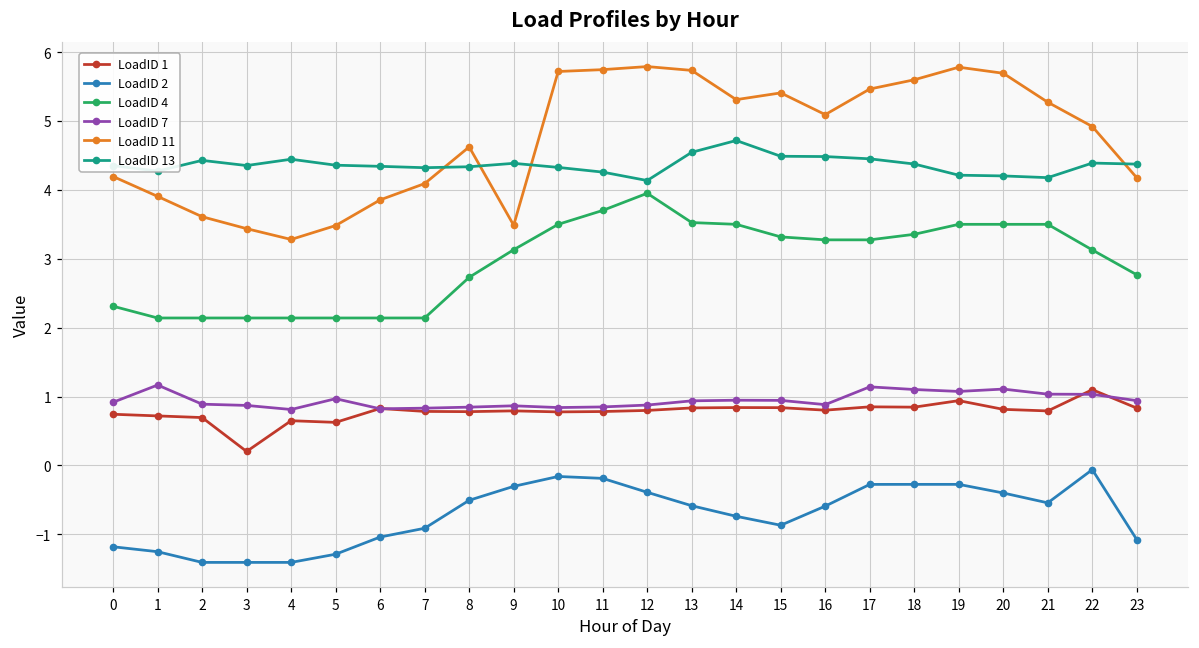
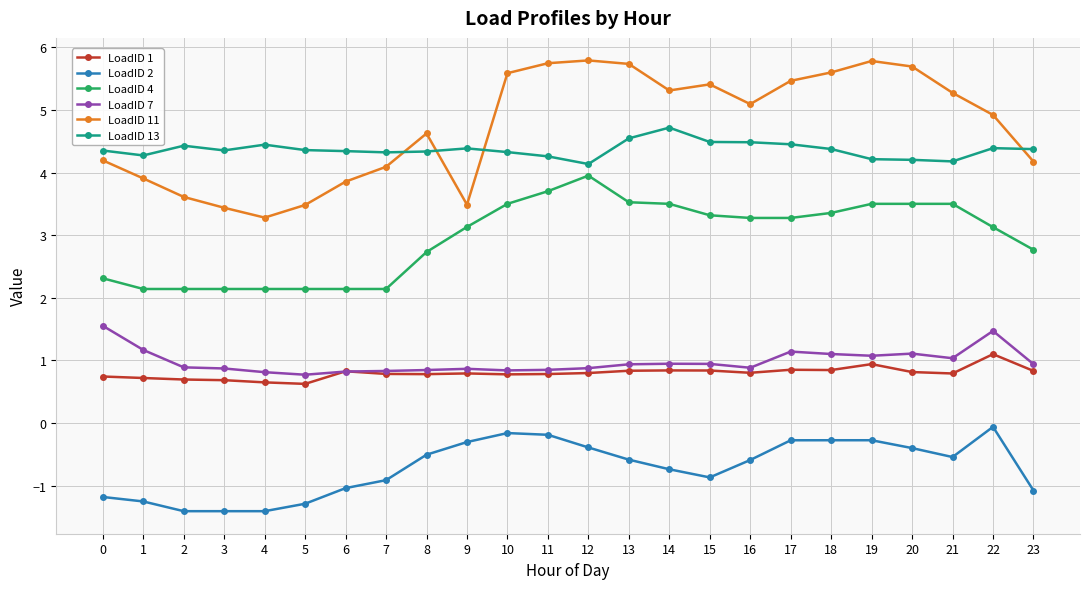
  {
    "LoadID 1": {
      "0": 0.7,
      "1": 0.7,
      "2": 0.7,
-     "3": 0.2,
+     "3": 0.7,
      "4": 0.6,
      "5": 0.6,
      "7": 0.8,
      "8": 0.8,
      "9": 0.8,
      "10": 0.8,
      "11": 0.8,
      "12": 0.8,
      "13": 0.8,
      "14": 0.8,
      "15": 0.8,
      "16": 0.8,
      "17": 0.9,
      "18": 0.8,
      "19": 0.9,
      "20": 0.8,
      "21": 0.8,
      "22": 1.1,
      "23": 0.8
    },
    "LoadID 2": {
      "0": -1.2,
      "1": -1.3,
      "2": -1.4,
      "3": -1.4,
      "4": -1.4,
      "5": -1.3,
      "6": -1.0,
      "7": -0.9,
      "8": -0.5,
      "9": -0.3,
      "10": -0.2,
      "11": -0.2,
      "12": -0.4,
      "13": -0.6,
      "14": -0.7,
      "15": -0.9,
      "16": -0.6,
      "17": -0.3,
      "18": -0.3,
      "19": -0.3,
      "20": -0.4,
      "21": -0.5,
      "22": -0.1,
      "23": -1.1
    },
    "LoadID 7": {
-     "0": 0.9,
+     "0": 1.6,
      "1": 1.2,
      "2": 0.9,
      "3": 0.9,
      "4": 0.8,
-     "5": 1.0,
+     "5": 0.8,
      "7": 0.8,
      "8": 0.8,
      "9": 0.9,
      "10": 0.8,
      "11": 0.8,
      "12": 0.9,
      "13": 0.9,
      "14": 0.9,
      "15": 0.9,
      "16": 0.9,
      "17": 1.1,
      "18": 1.1,
      "19": 1.1,
      "20": 1.1,
      "21": 1.0,
-     "22": 1.0,
+     "22": 1.5,
      "23": 0.9
    },
    "LoadID 11": {
      "0": 4.2,
      "1": 3.9,
      "2": 3.6,
      "3": 3.4,
      "4": 3.3,
      "5": 3.5,
      "6": 3.9,
      "7": 4.1,
      "8": 4.6,
      "9": 3.5,
-     "10": 5.7,
+     "10": 5.6,
      "11": 5.7,
      "12": 5.8,
      "13": 5.7,
      "14": 5.3,
      "15": 5.4,
      "16": 5.1,
      "17": 5.5,
      "18": 5.6,
      "19": 5.8,
      "20": 5.7,
      "21": 5.3,
      "22": 4.9,
      "23": 4.2
    }
  }
